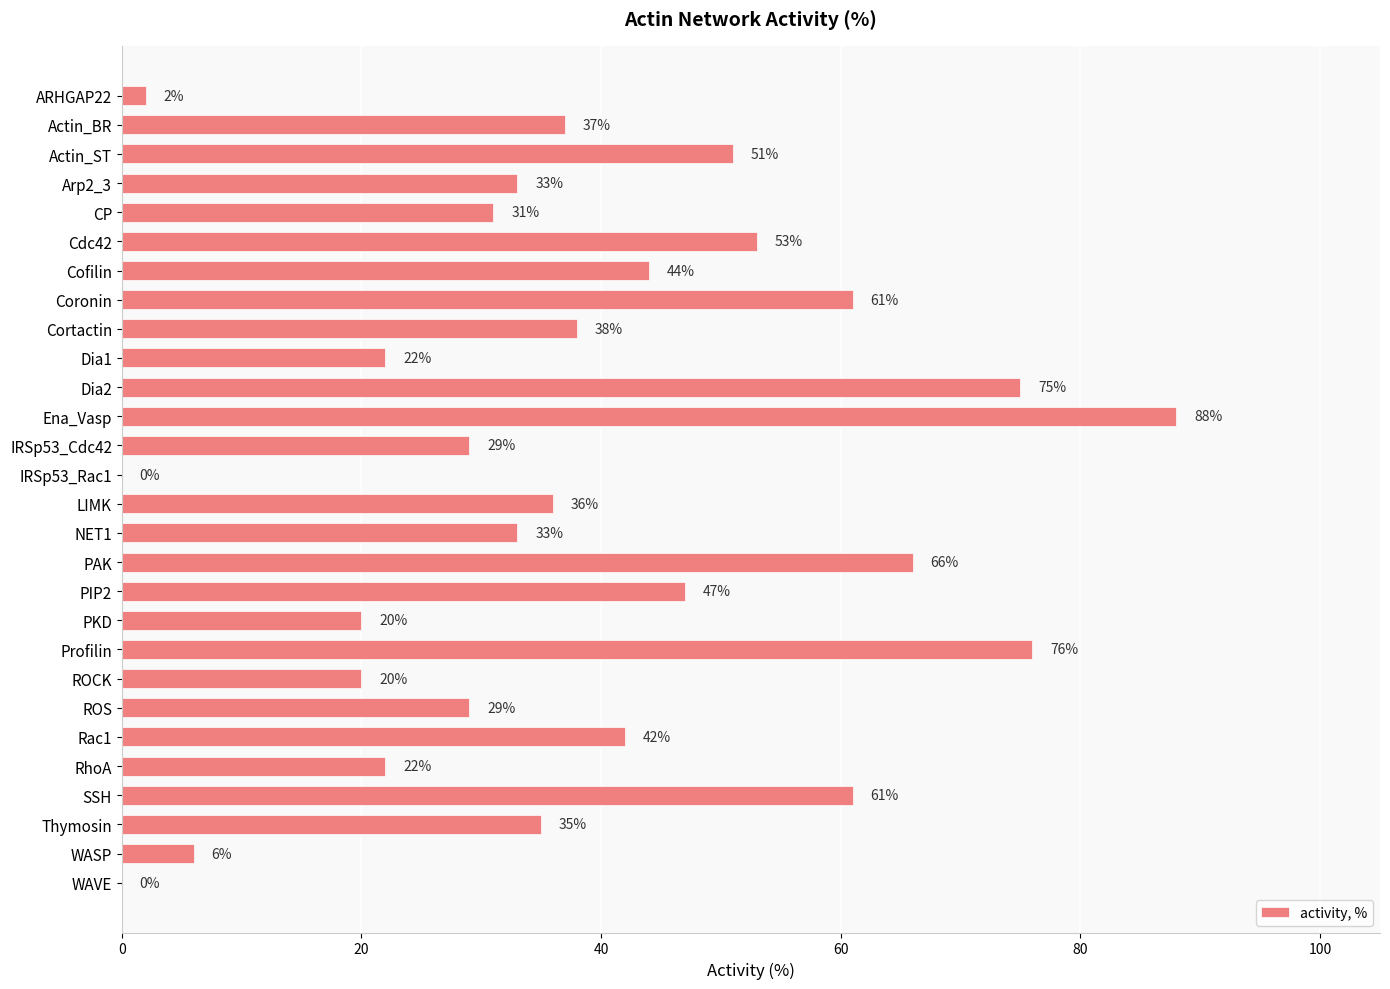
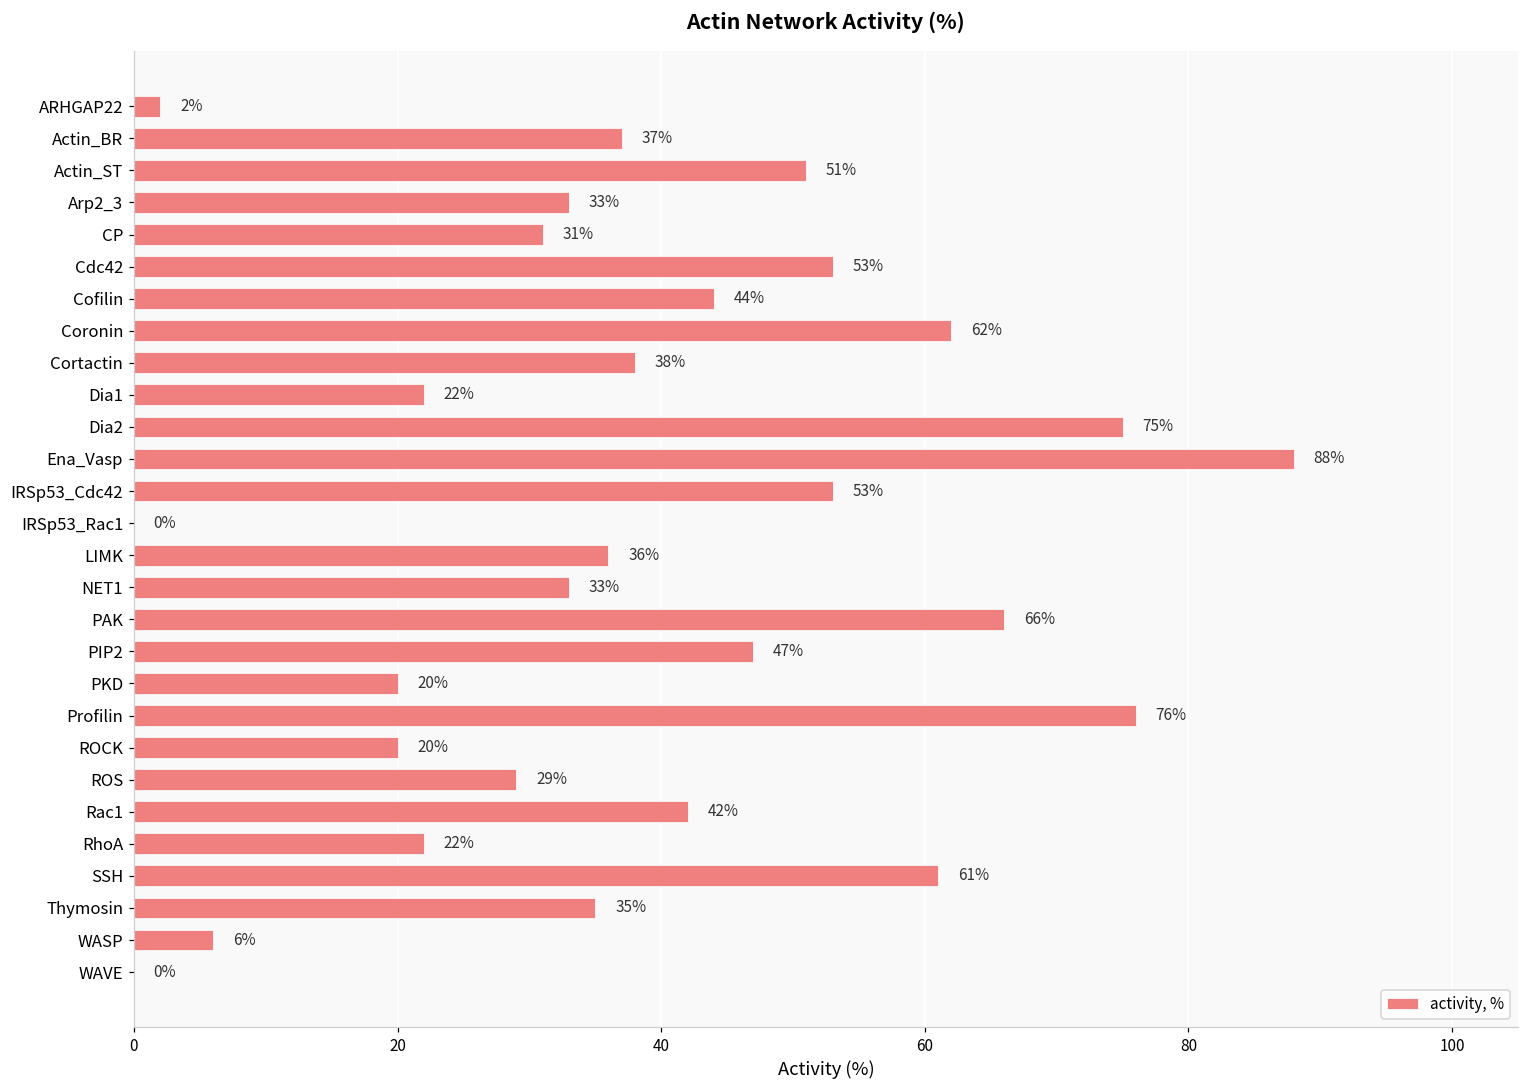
  {
    "ARHGAP22": "2%",
    "Actin_BR": "37%",
    "Actin_ST": "51%",
    "Arp2_3": "33%",
    "CP": "31%",
    "Cdc42": "53%",
    "Cofilin": "44%",
-   "Coronin": "61%",
+   "Coronin": "62%",
    "Cortactin": "38%",
    "Dia1": "22%",
    "Dia2": "75%",
    "Ena_Vasp": "88%",
-   "IRSp53_Cdc42": "29%",
+   "IRSp53_Cdc42": "53%",
    "IRSp53_Rac1": "0%",
    "LIMK": "36%",
    "NET1": "33%",
    "PAK": "66%",
    "PIP2": "47%",
    "PKD": "20%",
    "Profilin": "76%",
    "ROCK": "20%",
    "ROS": "29%",
    "Rac1": "42%",
    "RhoA": "22%",
    "SSH": "61%",
    "Thymosin": "35%",
    "WASP": "6%",
    "WAVE": "0%"
  }
